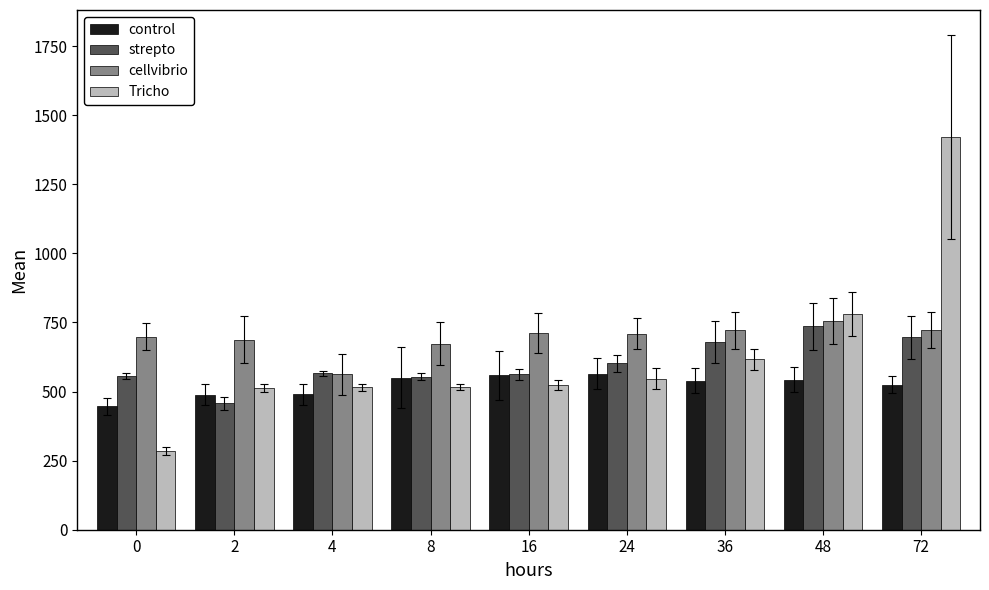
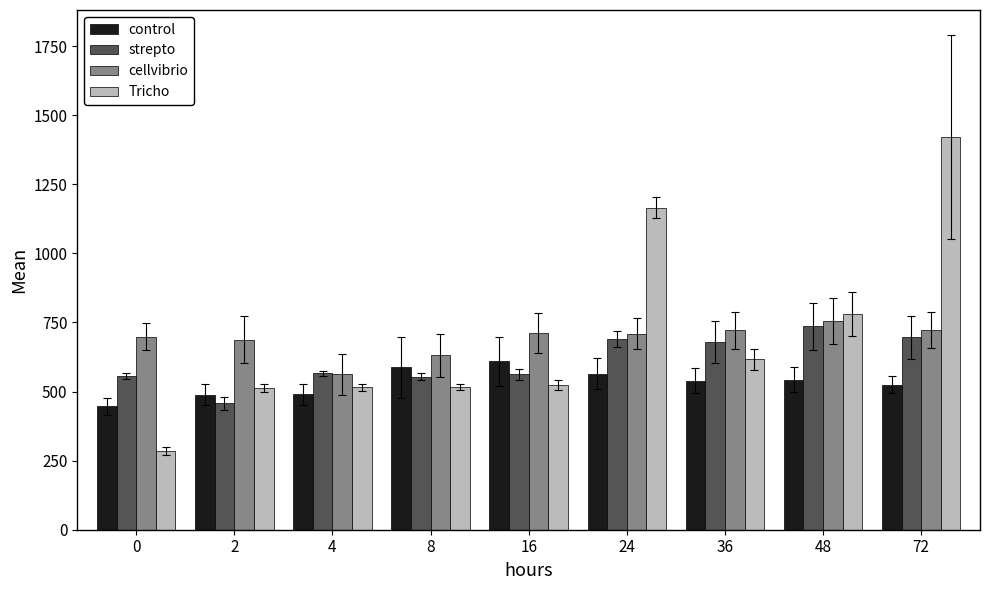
  {
    "control": {
      "0": 450,
      "2": 490,
      "4": 490,
-     "8": 550,
-     "16": 560,
+     "8": 590,
+     "16": 610,
      "24": 560,
      "36": 540,
      "48": 540,
      "72": 520
    },
    "strepto": {
      "0": 560,
      "2": 460,
      "4": 570,
      "8": 550,
      "16": 560,
-     "24": 600,
+     "24": 690,
      "36": 680,
      "48": 740,
      "72": 700
    },
    "cellvibrio": {
      "0": 700,
      "2": 690,
      "4": 560,
-     "8": 670,
+     "8": 630,
      "16": 710,
      "24": 710,
      "36": 720,
      "48": 760,
      "72": 720
    },
    "Tricho": {
      "0": 280,
      "2": 510,
      "4": 520,
      "8": 520,
      "16": 520,
-     "24": 550,
+     "24": 1160,
      "36": 620,
      "48": 780,
      "72": 1420
    }
  }
